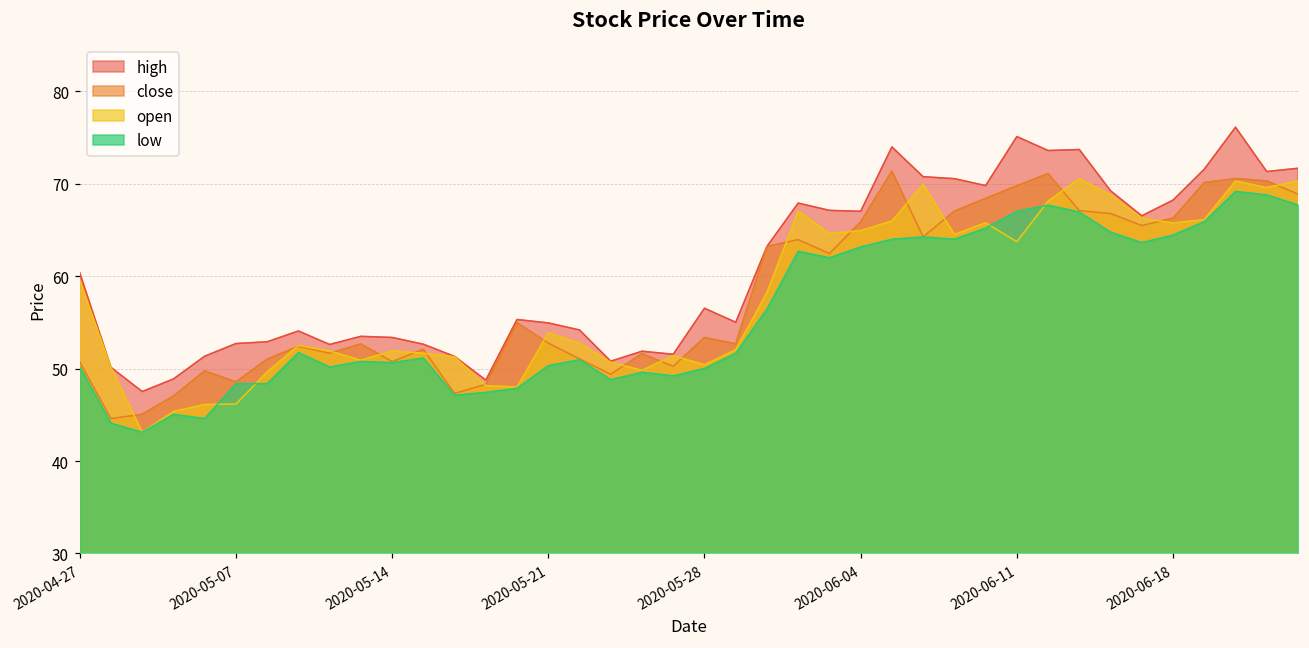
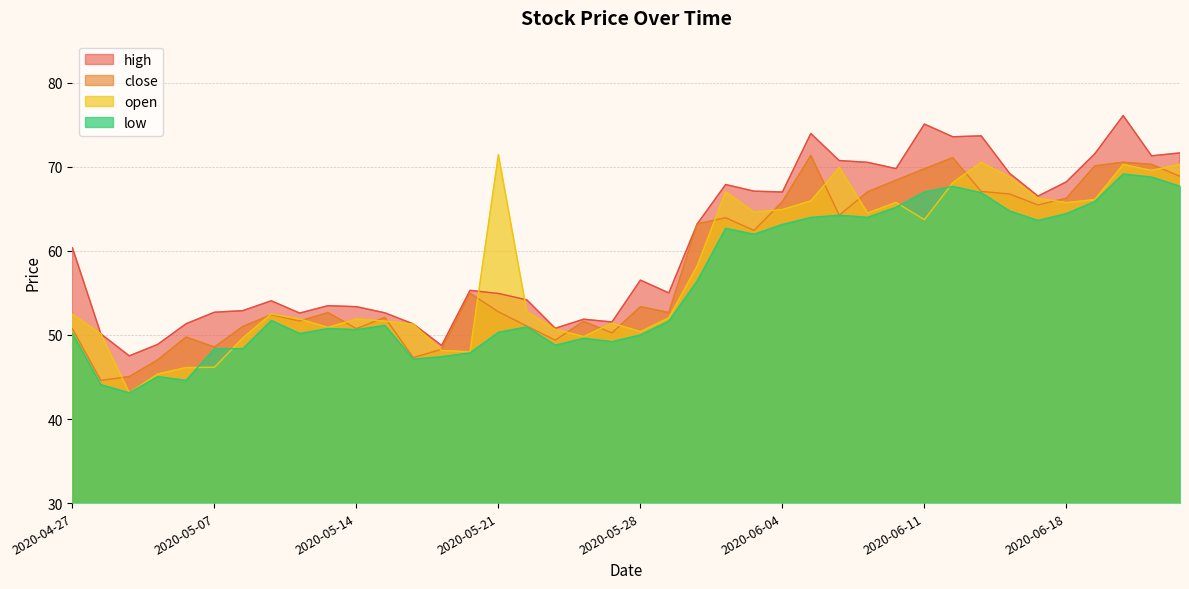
  {
    "open": {
-     "2020-04-27": 60,
+     "2020-04-27": 52,
      "2020-05-07": 46,
      "2020-05-14": 52,
-     "2020-05-21": 54,
+     "2020-05-21": 71,
      "2020-05-28": 50,
      "2020-06-04": 65,
      "2020-06-11": 64,
      "2020-06-18": 66
    },
    "low": {
      "2020-04-27": 50,
      "2020-05-21": 50,
      "2020-05-28": 50,
      "2020-06-04": 63,
      "2020-06-11": 67,
      "2020-06-18": 64
    }
  }
